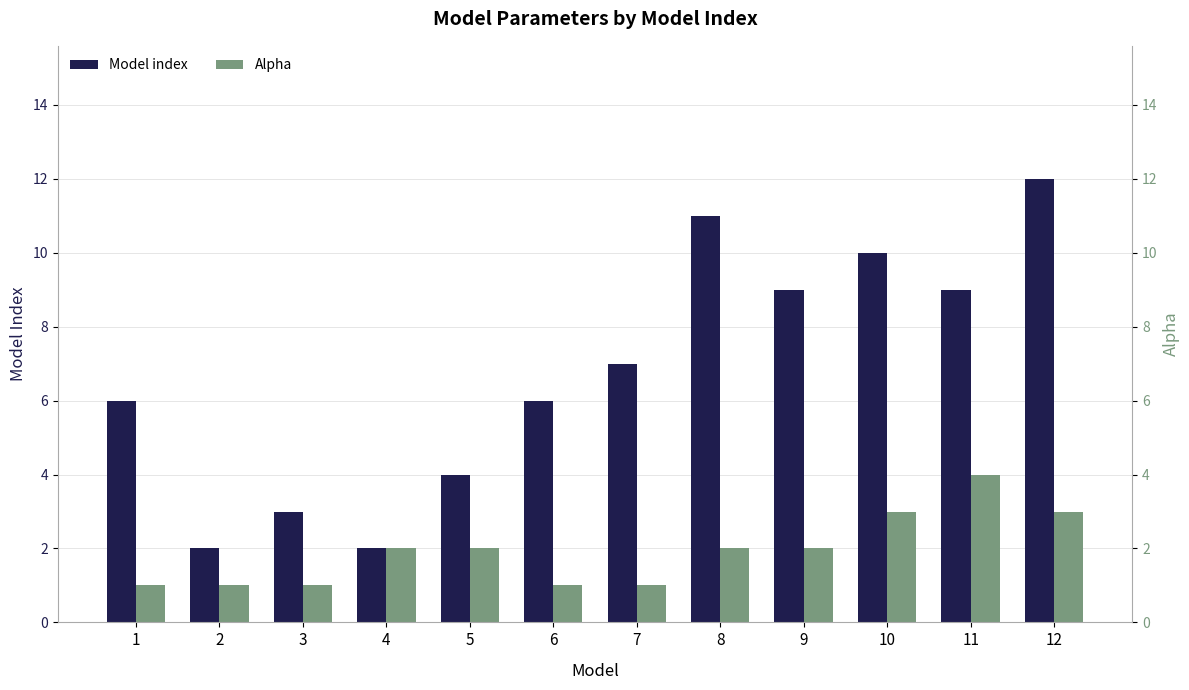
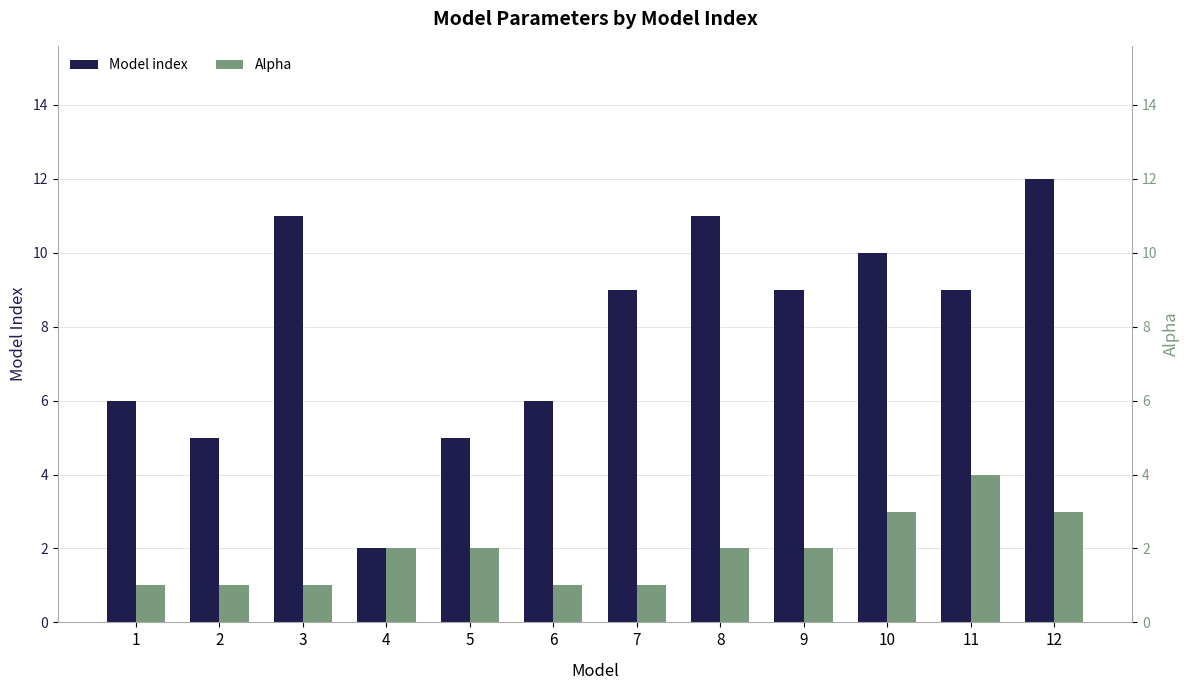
  {
    "Model index": {
      "1": 6,
-     "2": 2,
-     "3": 3,
+     "2": 5,
+     "3": 11,
      "4": 2,
-     "5": 4,
+     "5": 5,
      "6": 6,
-     "7": 7,
+     "7": 9,
      "8": 11,
      "9": 9,
      "10": 10,
      "11": 9,
      "12": 12
    },
    "Alpha": {
      "1": 1,
      "2": 1,
      "3": 1,
      "4": 2,
      "5": 2,
      "6": 1,
      "7": 1,
      "8": 2,
      "9": 2,
      "10": 3,
      "11": 4,
      "12": 3
    }
  }
